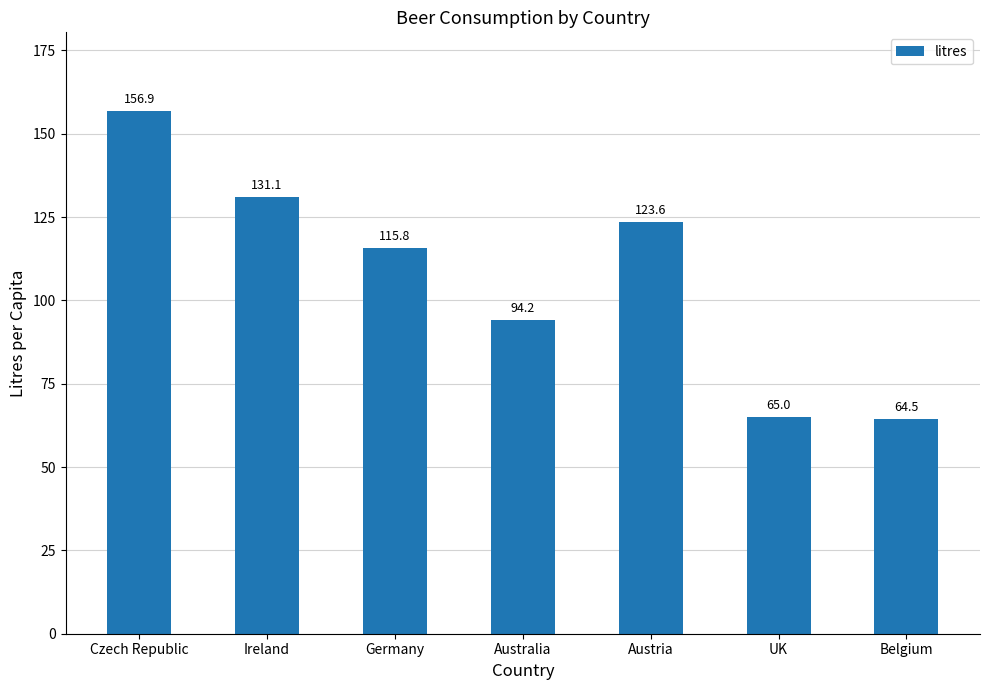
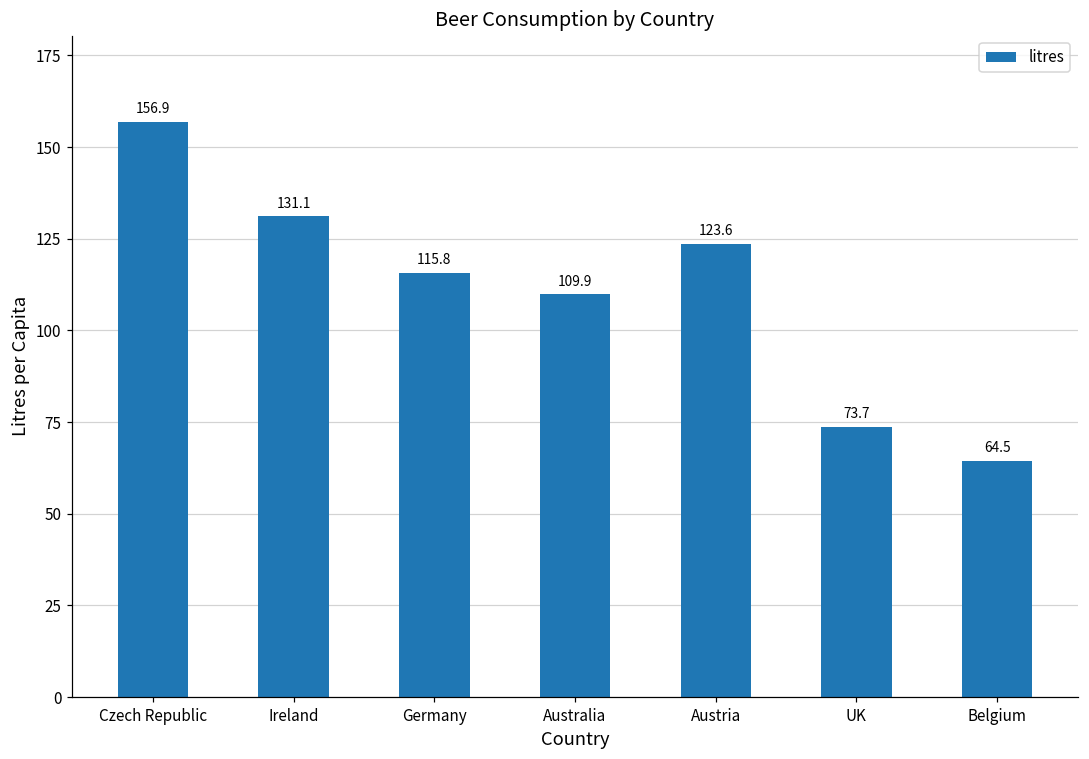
  {
    "Czech Republic": 156.9,
    "Ireland": 131.1,
    "Germany": 115.8,
-   "Australia": 94.2,
+   "Australia": 109.9,
    "Austria": 123.6,
-   "UK": 65.0,
+   "UK": 73.7,
    "Belgium": 64.5
  }
